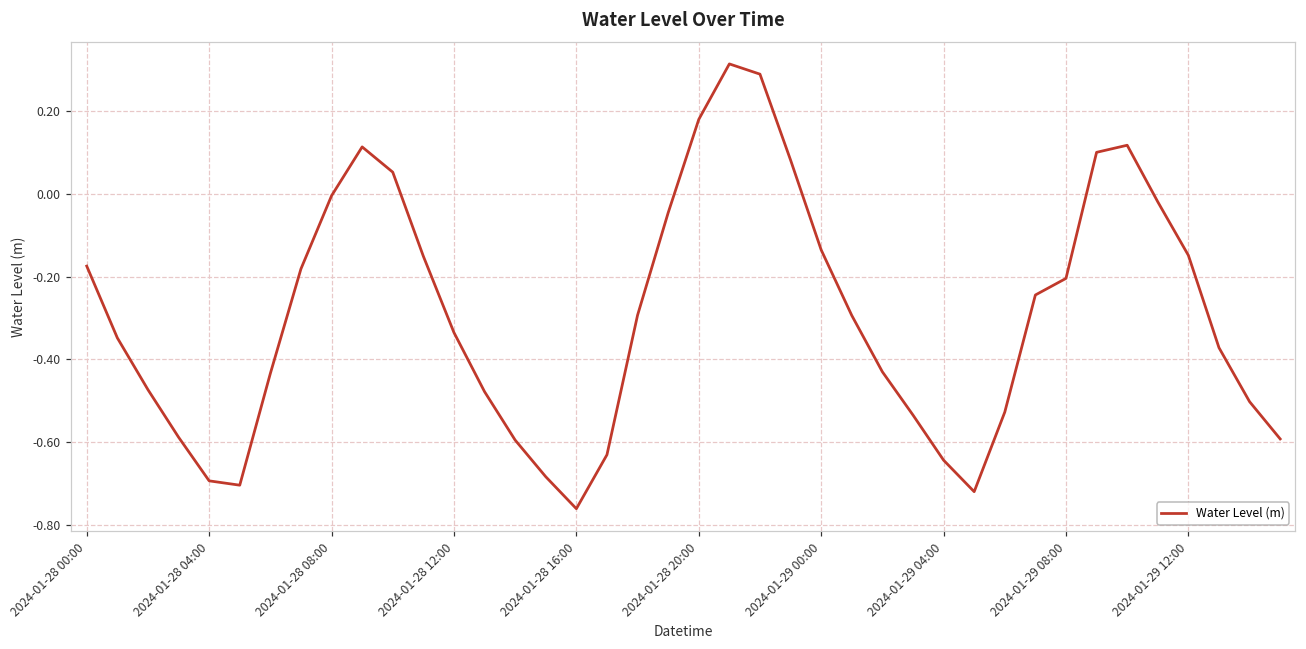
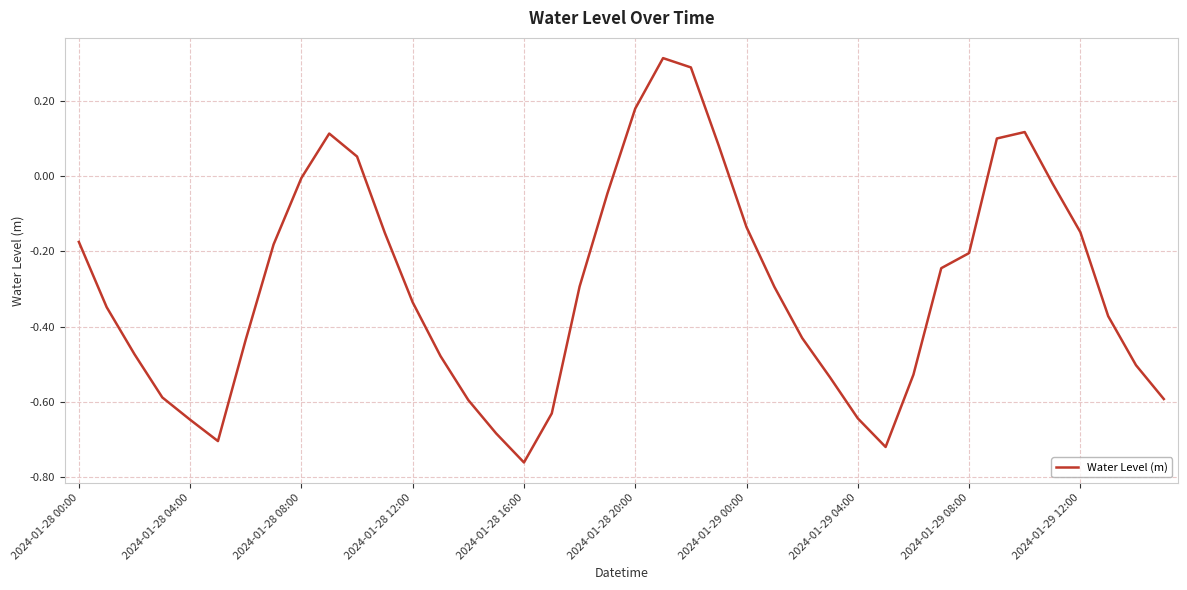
  {
    "2024-01-28 00:00": -0.17,
-   "2024-01-28 04:00": -0.69,
+   "2024-01-28 04:00": -0.65,
    "2024-01-28 08:00": 0.00,
    "2024-01-28 12:00": -0.34,
    "2024-01-28 16:00": -0.76,
    "2024-01-28 20:00": 0.18,
    "2024-01-29 00:00": -0.14,
    "2024-01-29 04:00": -0.64,
    "2024-01-29 08:00": -0.20,
    "2024-01-29 12:00": -0.15
  }
